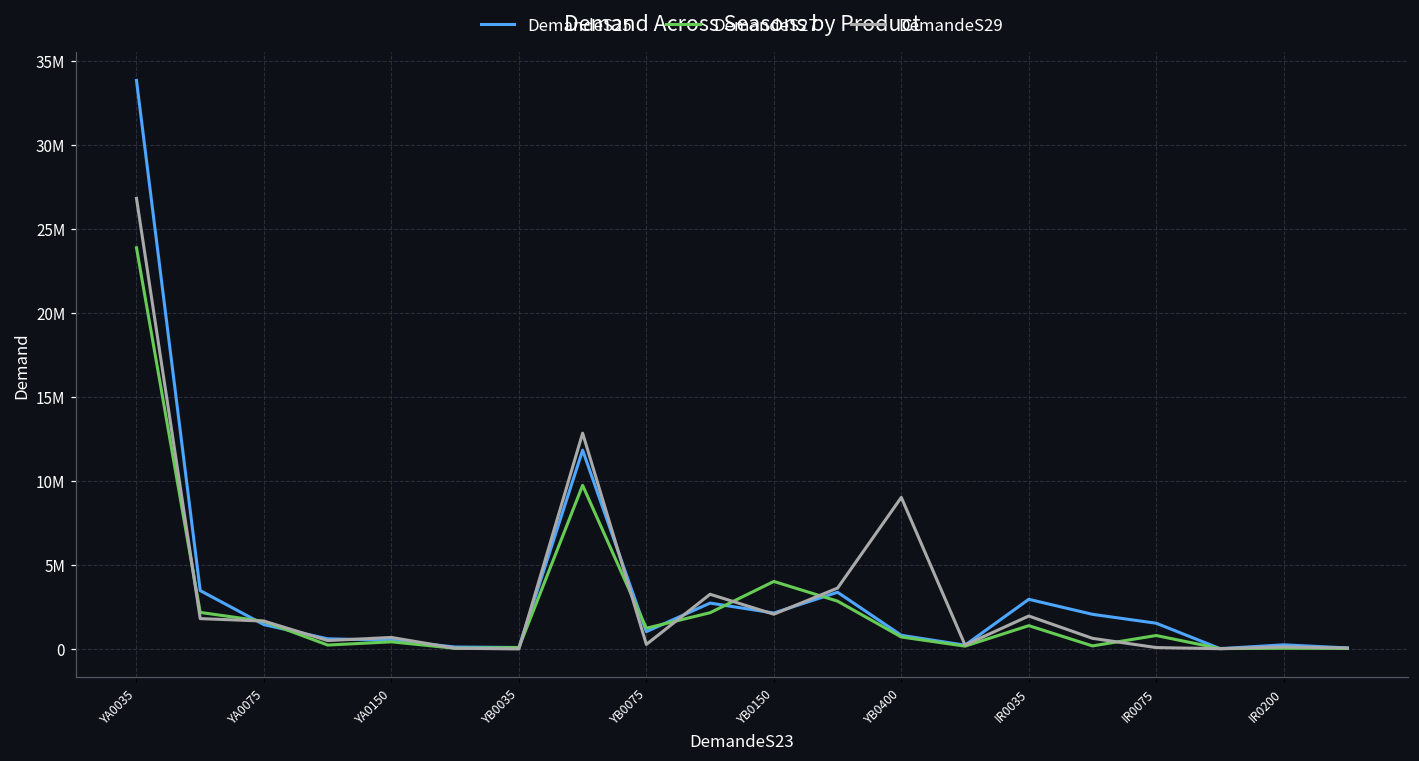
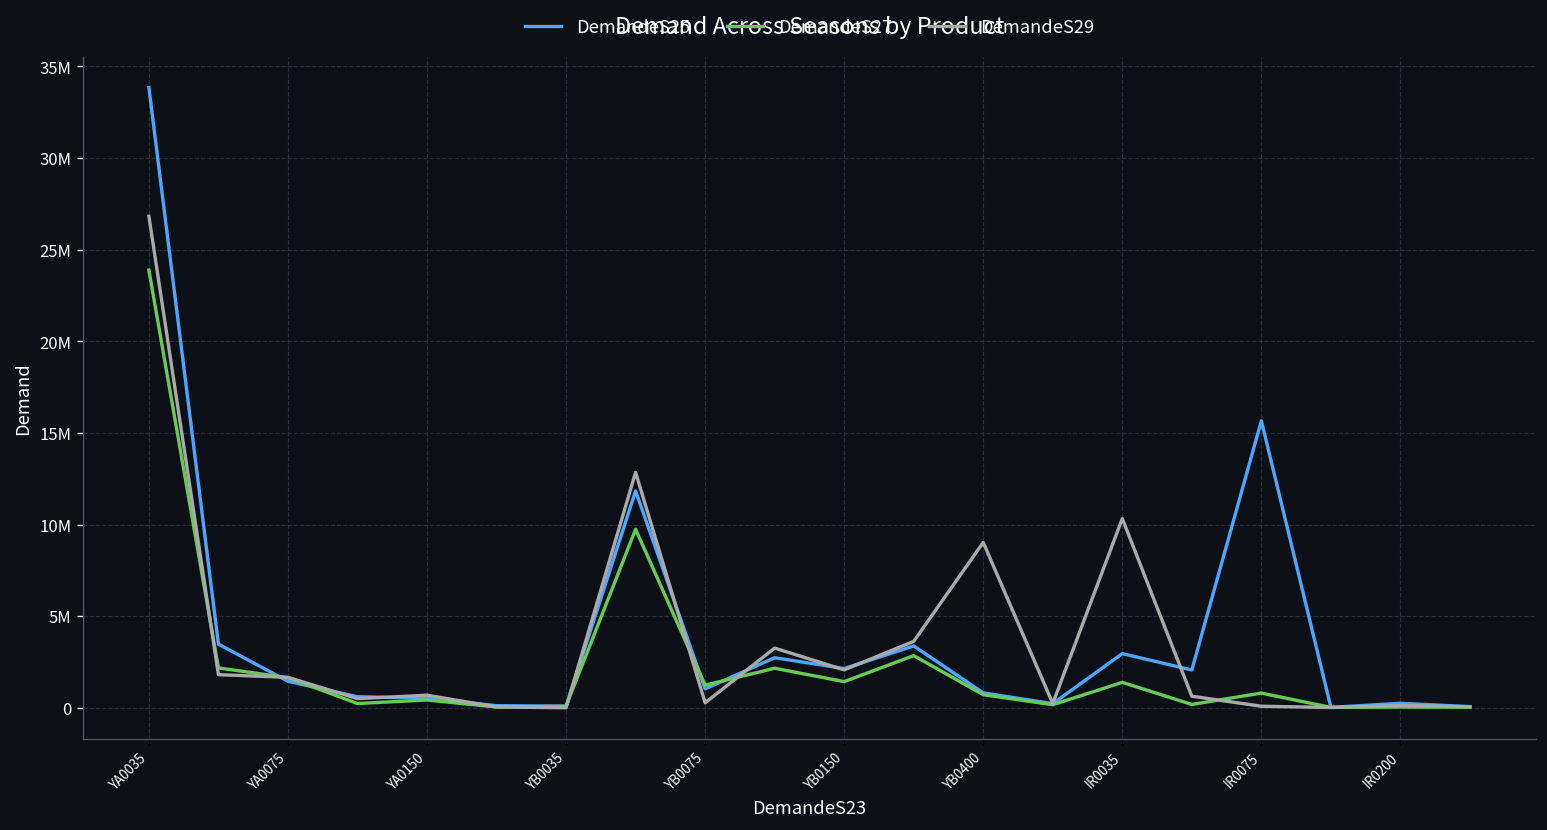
  {
    "DemandeS25": {
      "YA0035": 33800000,
      "YA0075": 1400000,
      "YB0075": 1000000,
      "IR0035": 3000000,
-     "IR0075": 1500000
+     "IR0075": 15700000
    },
    "DemandeS27": {
      "YA0035": 23900000,
      "YB0075": 1200000,
-     "YB0150": 4000000,
+     "YB0150": 1400000,
      "IR0035": 1400000,
      "IR0075": 800000
    },
    "DemandeS29": {
      "YA0035": 26800000,
      "YA0150": 700000,
      "YB0075": 300000,
      "YB0400": 9000000,
-     "IR0035": 2000000,
+     "IR0035": 10300000,
      "IR0075": 100000
    }
  }
